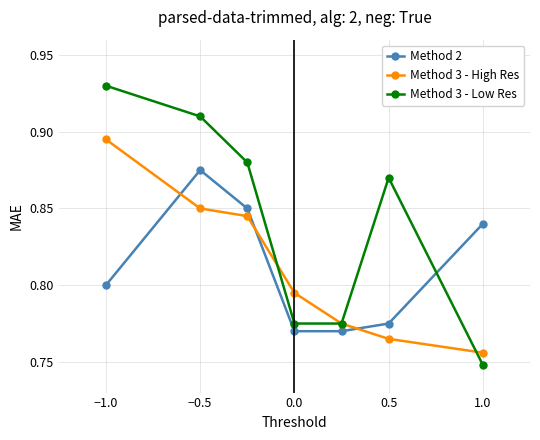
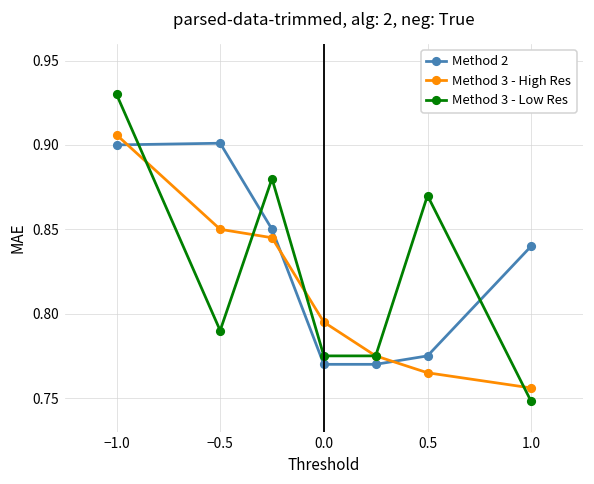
  {
    "Method 2": {
-     "−1.0": 0.8,
-     "−0.5": 0.875,
+     "−1.0": 0.9,
+     "−0.5": 0.901,
      "0.0": 0.770,
      "0.5": 0.775,
      "1.0": 0.840
    },
    "Method 3 - High Res": {
-     "−1.0": 0.895,
+     "−1.0": 0.906,
      "−0.5": 0.850,
      "0.0": 0.795,
      "0.5": 0.765,
      "1.0": 0.756
    },
    "Method 3 - Low Res": {
      "−1.0": 0.93,
-     "−0.5": 0.91,
+     "−0.5": 0.79,
      "0.0": 0.775,
      "0.5": 0.87,
      "1.0": 0.748
    }
  }
